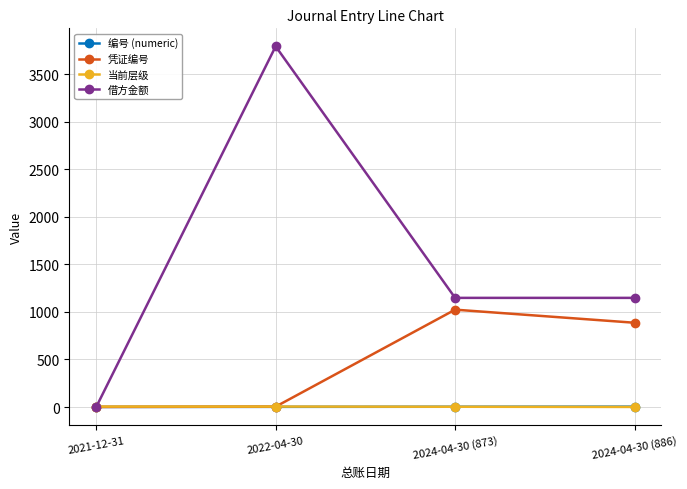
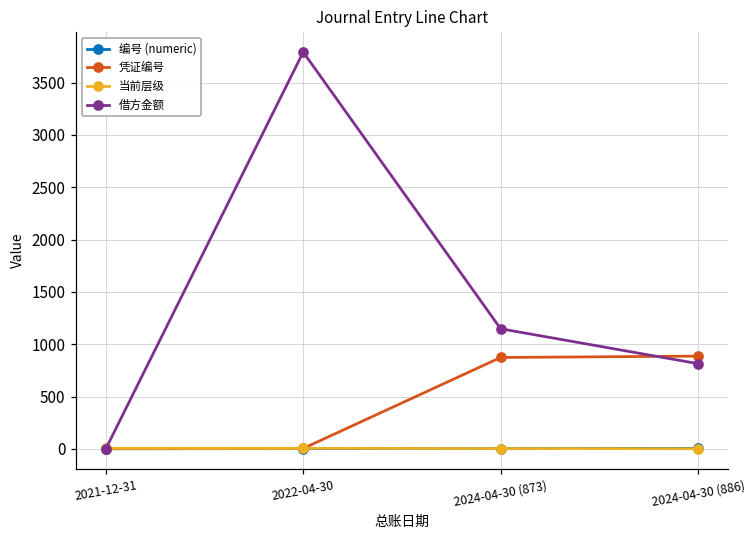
  {
    "当前层级": {
      "2024-04-30 (873)": 0,
      "2024-04-30 (886)": 0
    },
    "凭证编号": {
-     "2024-04-30 (873)": 1000,
+     "2024-04-30 (873)": 900,
      "2024-04-30 (886)": 900
    },
    "借方金额": {
      "2022-04-30": 3800,
      "2024-04-30 (873)": 1100,
-     "2024-04-30 (886)": 1100
+     "2024-04-30 (886)": 800
    }
  }
